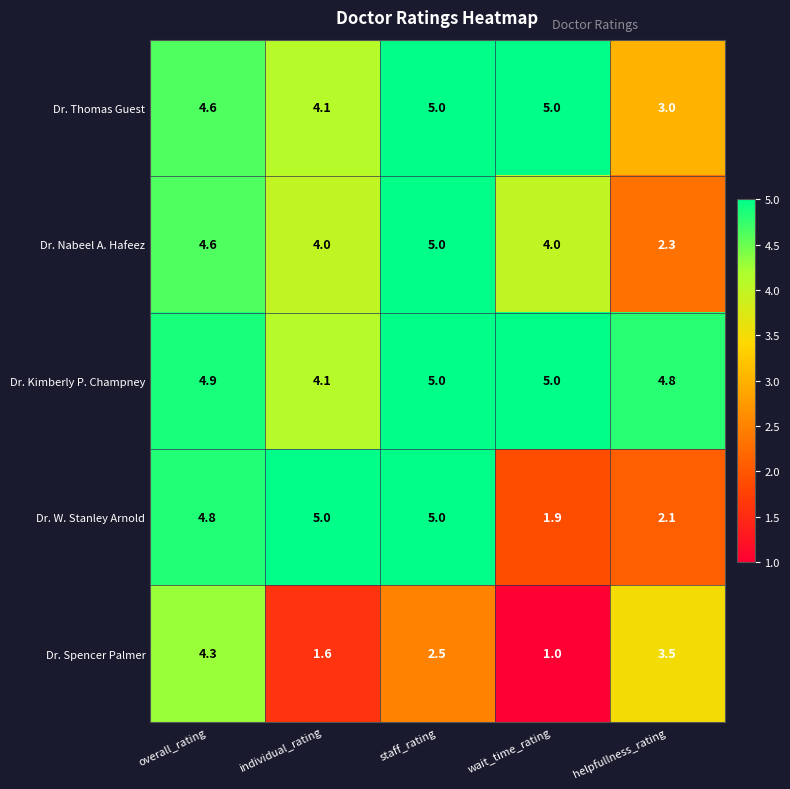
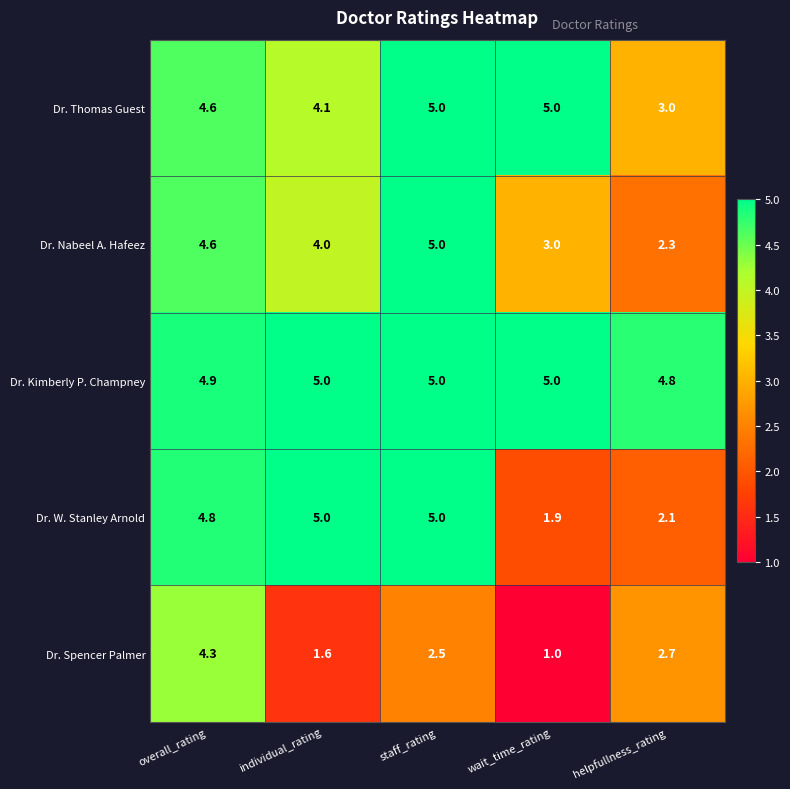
  {
    "Dr. Thomas Guest": {
      "overall_rating": 4.6,
      "individual_rating": 4.1,
      "staff_rating": 5.0,
      "wait_time_rating": 5.0,
      "helpfullness_rating": 3.0
    },
    "Dr. Nabeel A. Hafeez": {
      "overall_rating": 4.6,
      "individual_rating": 4.0,
      "staff_rating": 5.0,
-     "wait_time_rating": 4.0,
+     "wait_time_rating": 3.0,
      "helpfullness_rating": 2.3
    },
    "Dr. Kimberly P. Champney": {
      "overall_rating": 4.9,
-     "individual_rating": 4.1,
+     "individual_rating": 5.0,
      "staff_rating": 5.0,
      "wait_time_rating": 5.0,
      "helpfullness_rating": 4.8
    },
    "Dr. W. Stanley Arnold": {
      "overall_rating": 4.8,
      "individual_rating": 5.0,
      "staff_rating": 5.0,
      "wait_time_rating": 1.9,
      "helpfullness_rating": 2.1
    },
    "Dr. Spencer Palmer": {
      "overall_rating": 4.3,
      "individual_rating": 1.6,
      "staff_rating": 2.5,
      "wait_time_rating": 1.0,
-     "helpfullness_rating": 3.5
+     "helpfullness_rating": 2.7
    }
  }
